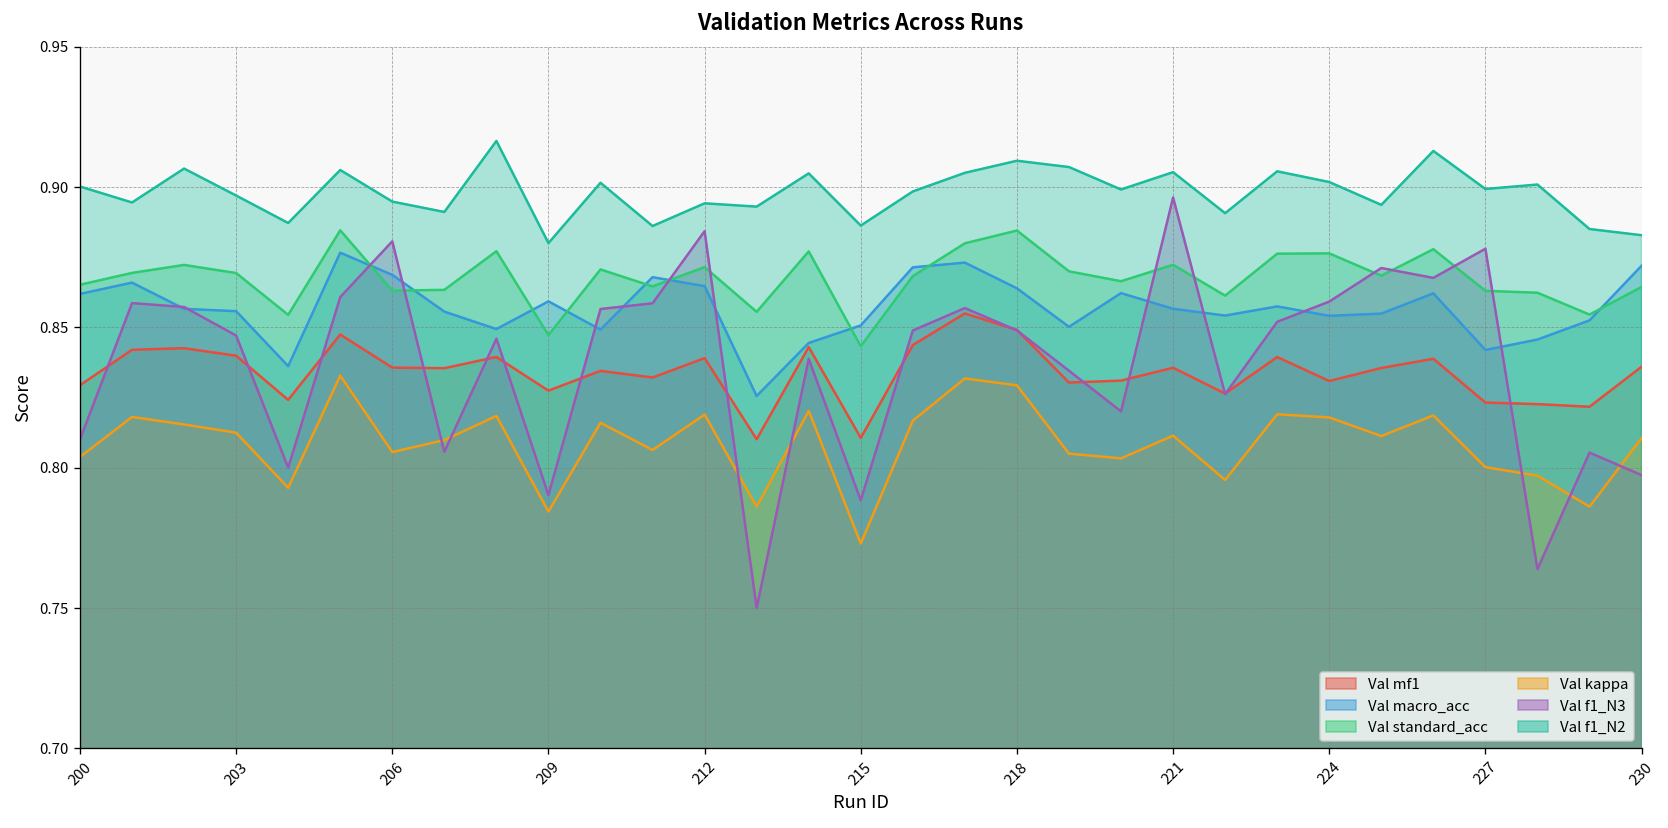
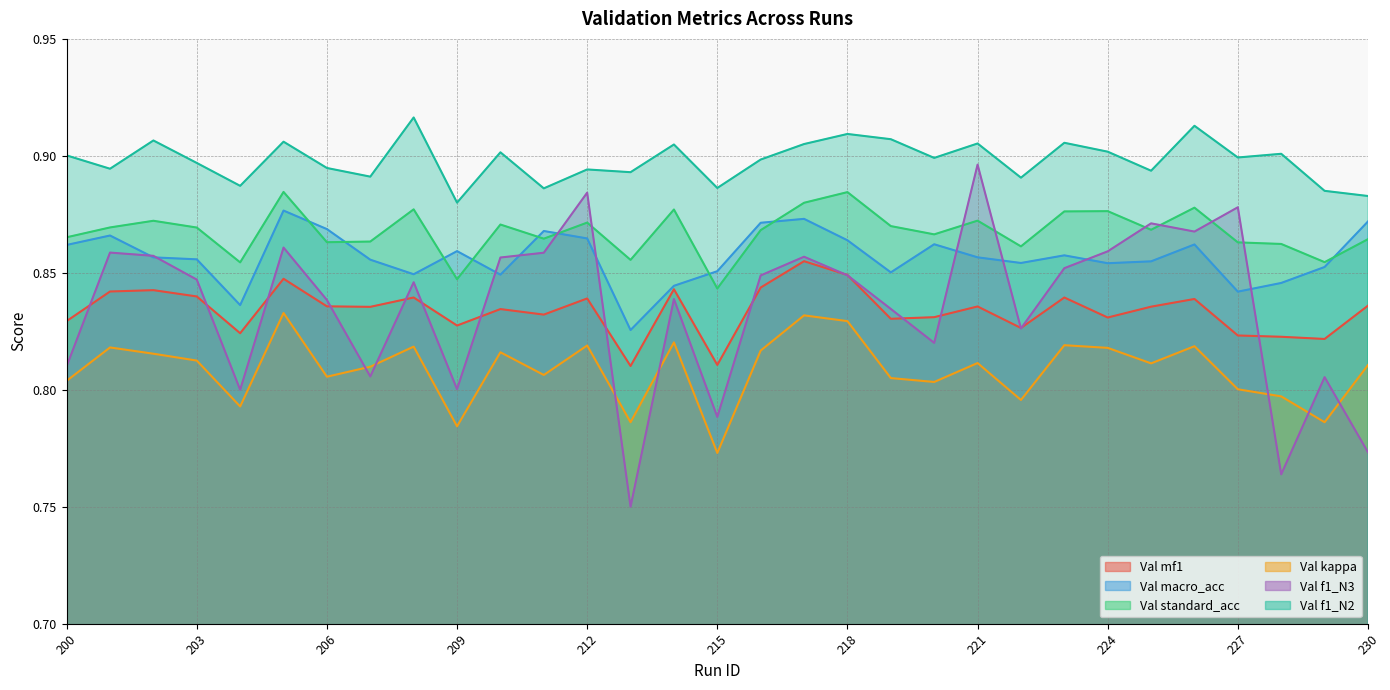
  {
    "Val f1_N3": {
      "200": 0.810,
      "203": 0.847,
-     "206": 0.881,
-     "209": 0.790,
+     "206": 0.838,
+     "209": 0.800,
      "212": 0.884,
      "215": 0.788,
      "221": 0.896,
      "224": 0.859,
      "227": 0.878,
-     "230": 0.797
+     "230": 0.773
    }
  }
